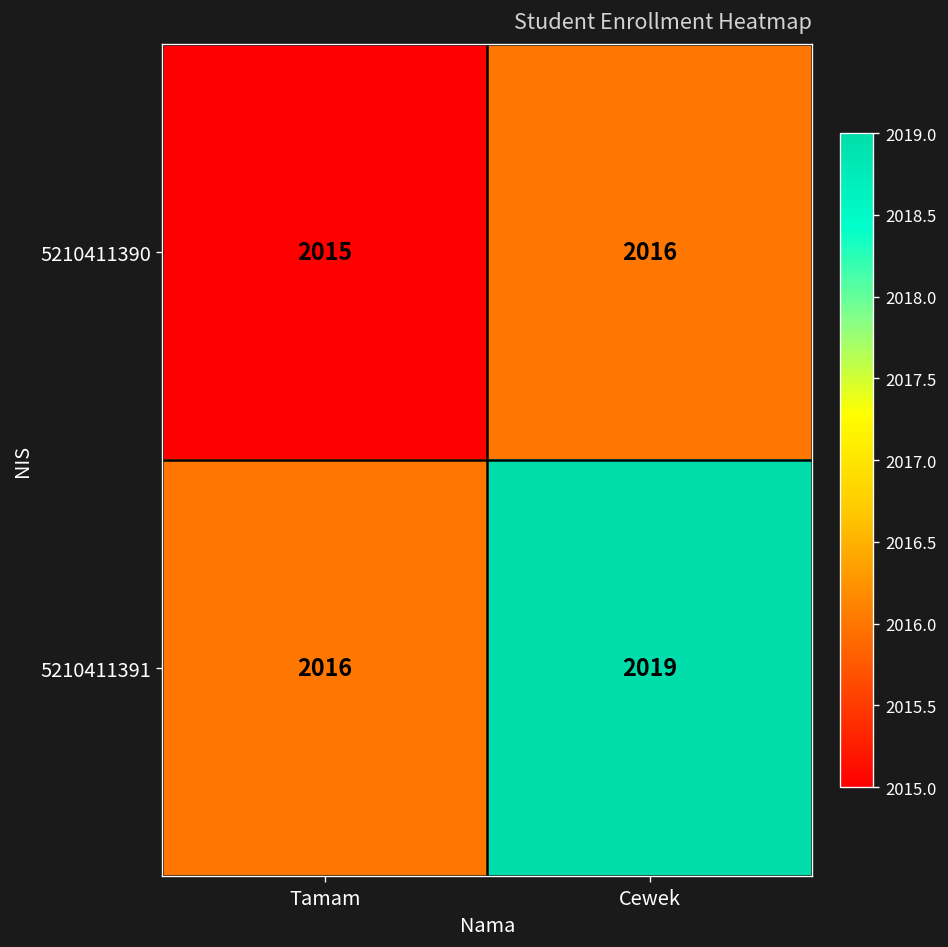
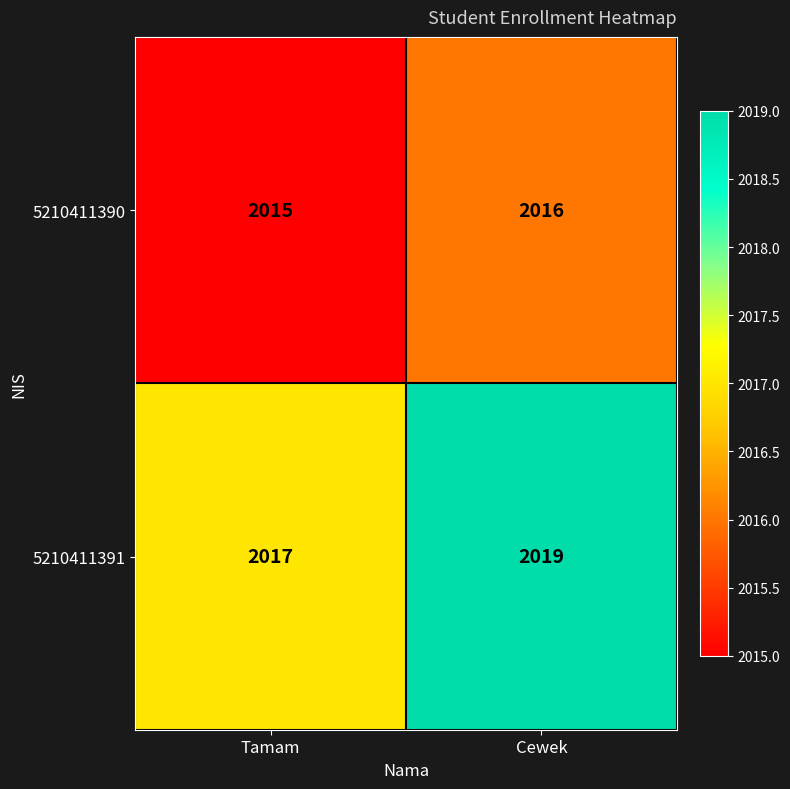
  {
    "5210411390": {
      "Tamam": 2015,
      "Cewek": 2016
    },
    "5210411391": {
-     "Tamam": 2016,
+     "Tamam": 2017,
      "Cewek": 2019
    }
  }
